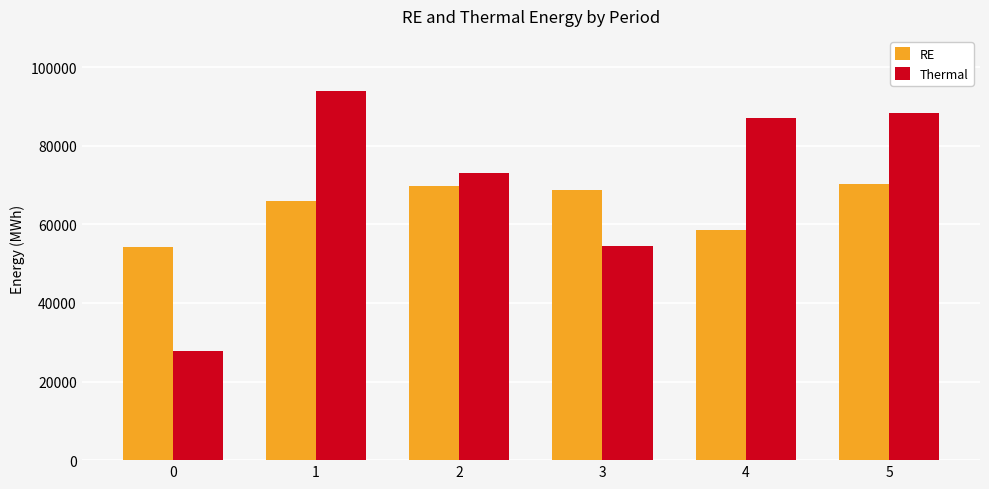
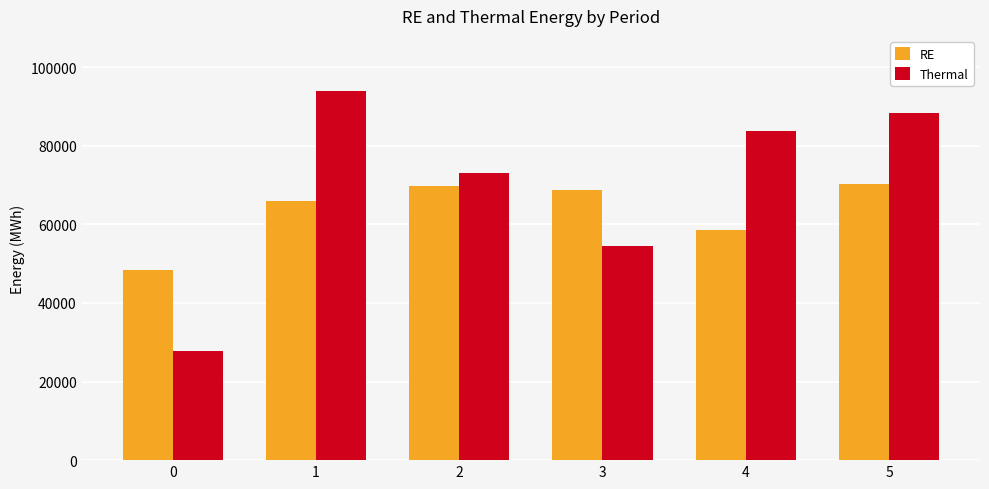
  {
    "RE": {
-     "0": 54000,
+     "0": 48000,
      "1": 66000,
      "2": 70000,
      "3": 69000,
      "4": 59000,
      "5": 70000
    },
    "Thermal": {
      "0": 28000,
      "1": 94000,
      "2": 73000,
      "3": 55000,
-     "4": 87000,
+     "4": 84000,
      "5": 88000
    }
  }
